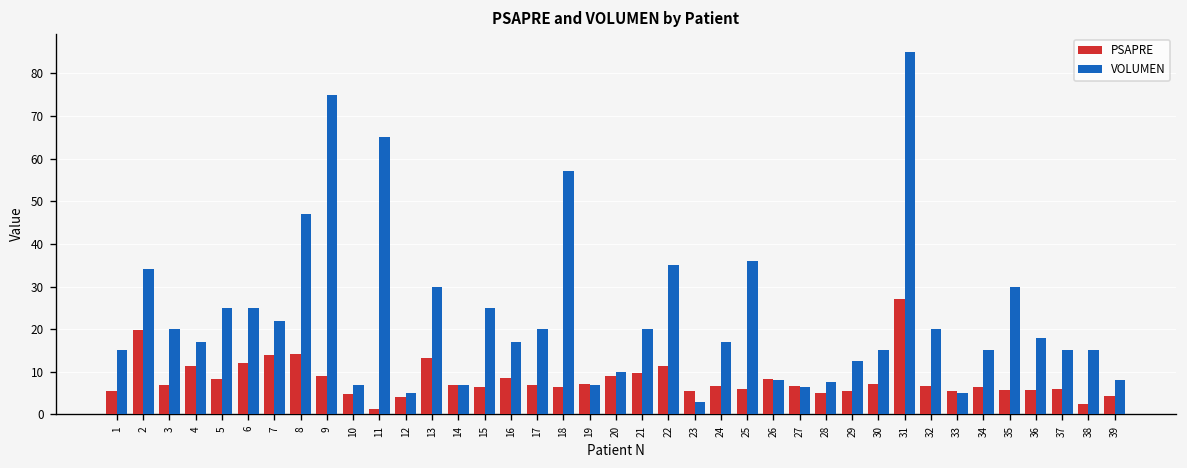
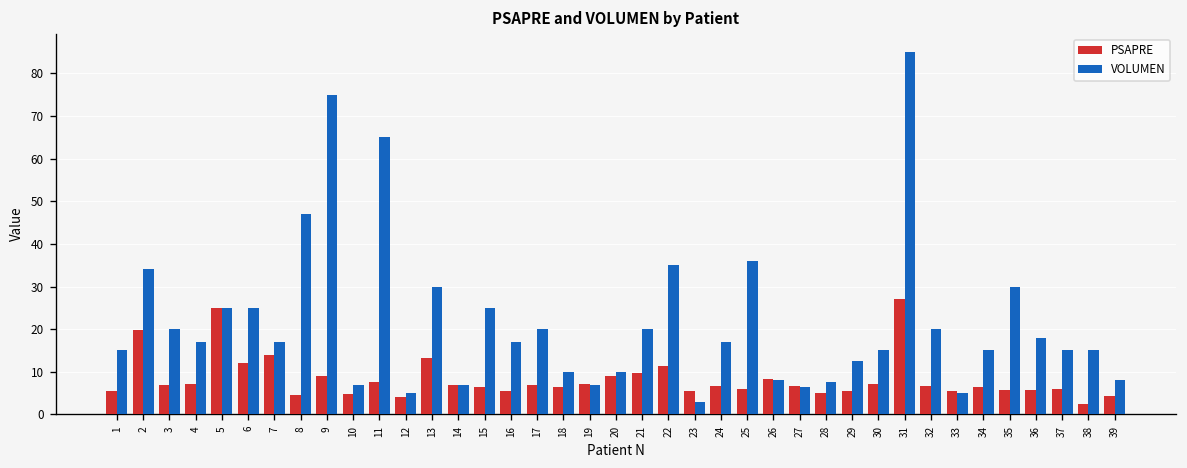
  {
    "PSAPRE": {
      "1": 5,
      "2": 20,
      "3": 7,
-     "4": 11,
-     "5": 8,
+     "4": 7,
+     "5": 25,
      "6": 12,
      "7": 14,
-     "8": 14,
+     "8": 5,
      "9": 9,
      "10": 5,
-     "11": 1,
+     "11": 8,
      "12": 4,
      "13": 13,
      "14": 7,
      "15": 6,
-     "16": 8,
+     "16": 5,
      "17": 7,
      "18": 6,
      "19": 7,
      "20": 9,
      "21": 10,
      "22": 11,
      "23": 5,
      "24": 7,
      "25": 6,
      "26": 8,
      "27": 7,
      "28": 5,
      "29": 6,
      "30": 7,
      "31": 27,
      "32": 7,
      "33": 6,
      "34": 6,
      "35": 6,
      "36": 6,
      "37": 6,
      "38": 3,
      "39": 4
    },
    "VOLUMEN": {
      "1": 15,
      "2": 34,
      "3": 20,
      "4": 17,
      "5": 25,
      "6": 25,
-     "7": 22,
+     "7": 17,
      "8": 47,
      "9": 75,
      "10": 7,
      "11": 65,
      "12": 5,
      "13": 30,
      "14": 7,
      "15": 25,
      "16": 17,
      "17": 20,
-     "18": 57,
+     "18": 10,
      "19": 7,
      "20": 10,
      "21": 20,
      "22": 35,
      "23": 3,
      "24": 17,
      "25": 36,
      "26": 8,
      "27": 7,
      "28": 8,
      "29": 13,
      "30": 15,
      "31": 85,
      "32": 20,
      "33": 5,
      "34": 15,
      "35": 30,
      "36": 18,
      "37": 15,
      "38": 15,
      "39": 8
    }
  }
